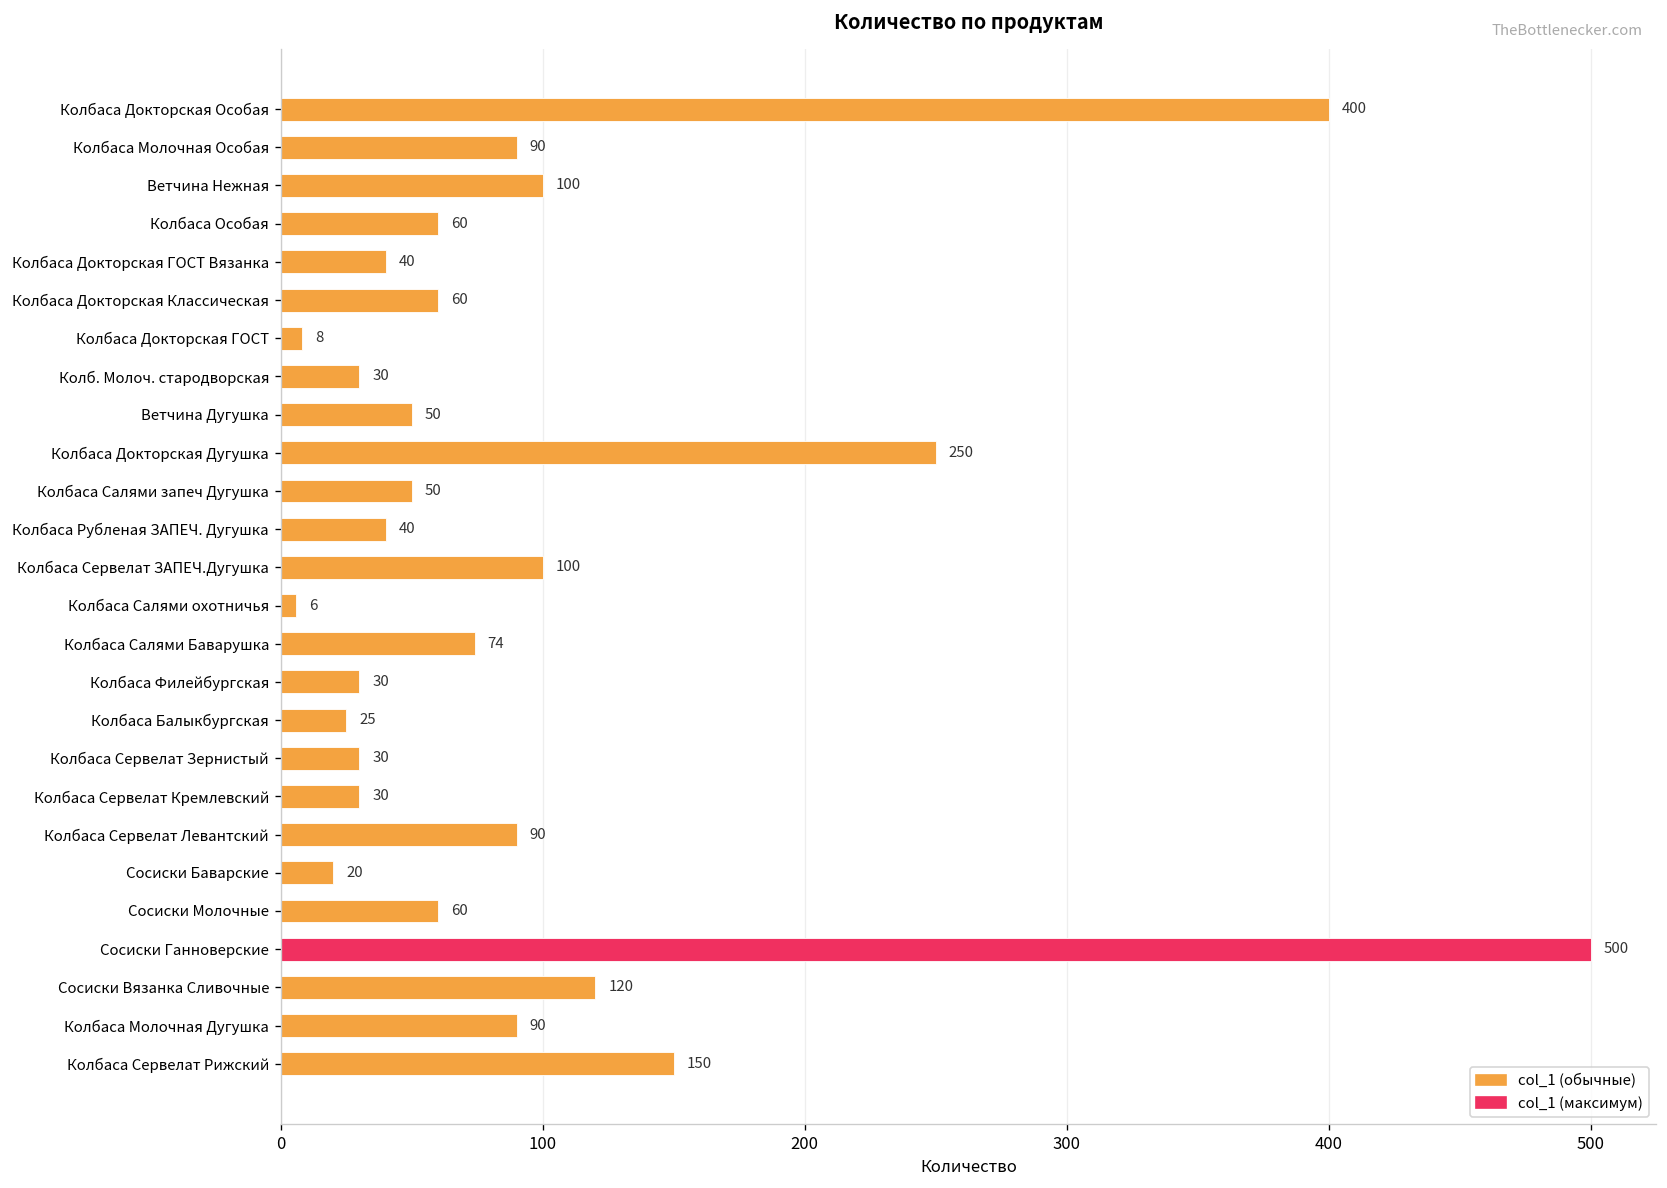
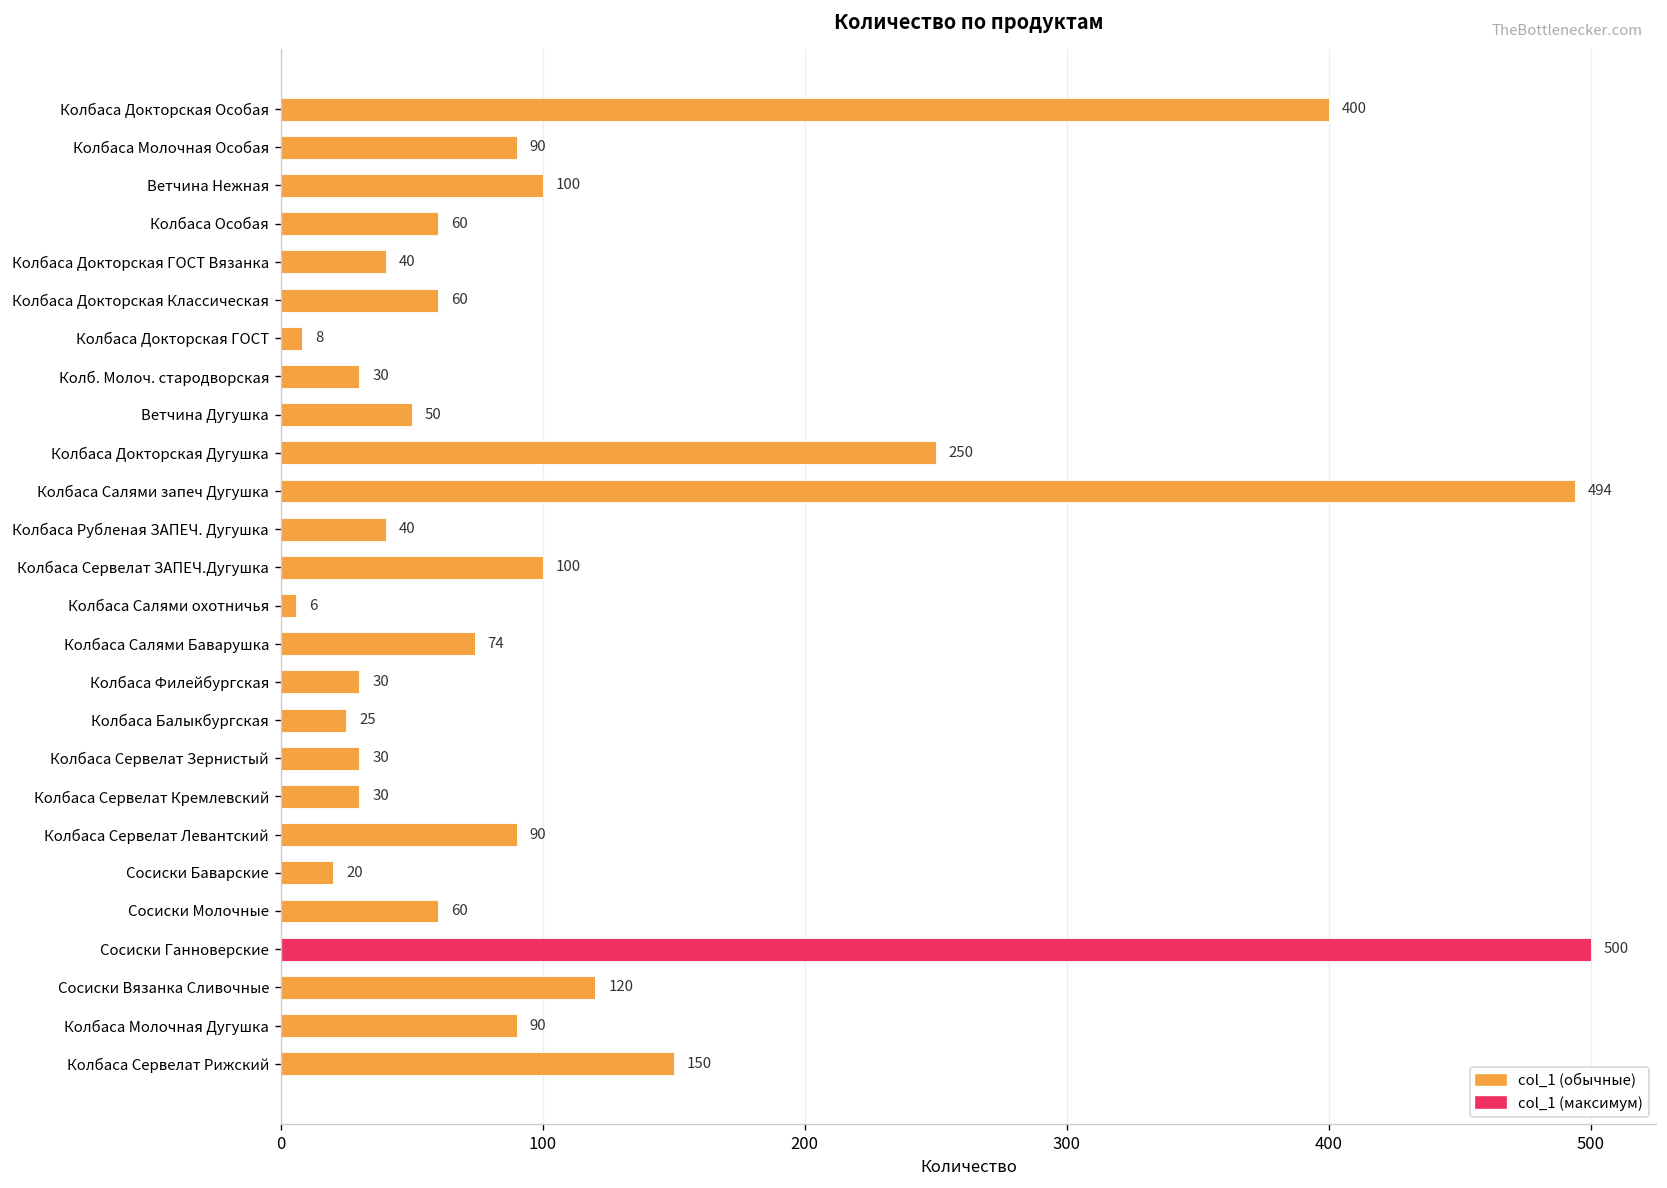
  {
    "Колбаса Докторская Особая": 400,
    "Колбаса Молочная Особая": 90,
    "Ветчина Нежная": 100,
    "Колбаса Особая": 60,
    "Колбаса Докторская ГОСТ Вязанка": 40,
    "Колбаса Докторская Классическая": 60,
    "Колбаса Докторская ГОСТ": 8,
    "Колб. Молоч. стародворская": 30,
    "Ветчина Дугушка": 50,
    "Колбаса Докторская Дугушка": 250,
-   "Колбаса Салями запеч Дугушка": 50,
+   "Колбаса Салями запеч Дугушка": 494,
    "Колбаса Рубленая ЗАПЕЧ. Дугушка": 40,
    "Колбаса Сервелат ЗАПЕЧ.Дугушка": 100,
    "Колбаса Салями охотничья": 6,
    "Колбаса Салями Баварушка": 74,
    "Колбаса Филейбургская": 30,
    "Колбаса Балыкбургская": 25,
    "Колбаса Сервелат Зернистый": 30,
    "Колбаса Сервелат Кремлевский": 30,
    "Колбаса Сервелат Левантский": 90,
    "Сосиски Баварские": 20,
    "Сосиски Молочные": 60,
    "Сосиски Ганноверские": 500,
    "Сосиски Вязанка Сливочные": 120,
    "Колбаса Молочная Дугушка": 90,
    "Колбаса Сервелат Рижский": 150
  }
